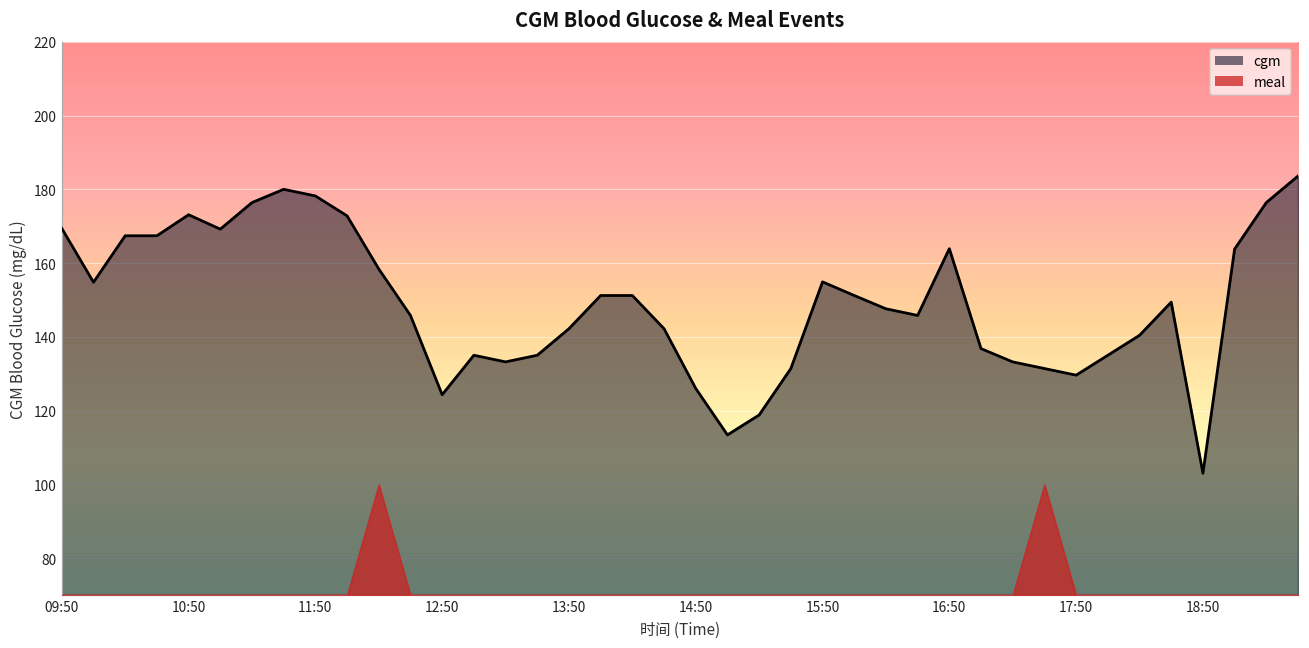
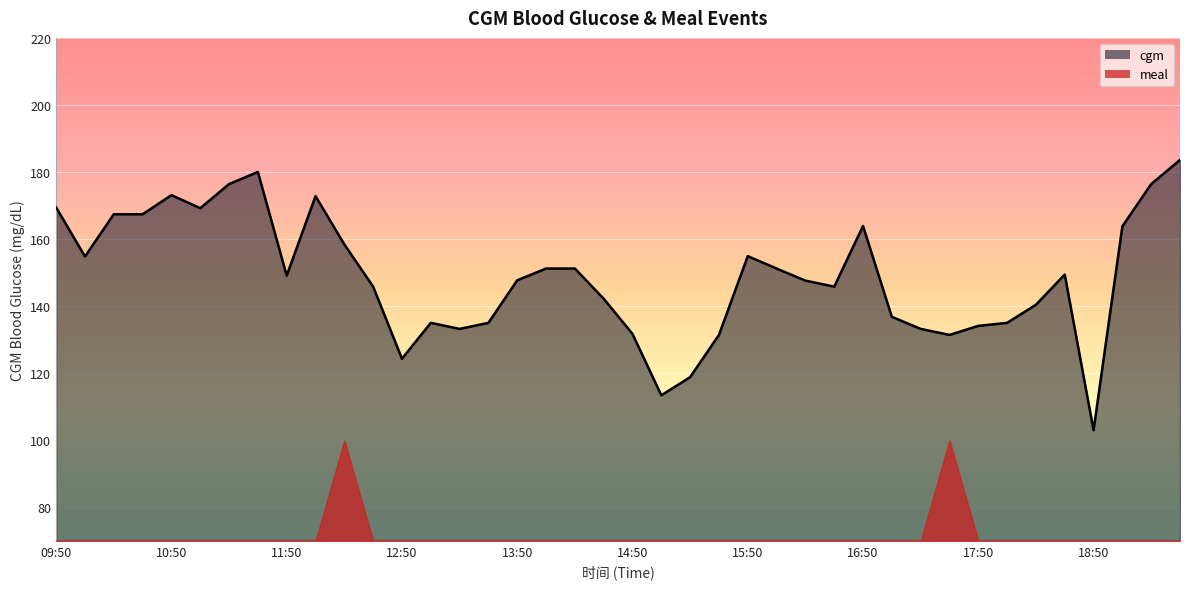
  {
    "cgm": {
      "09:50": 169,
      "10:50": 173,
-     "11:50": 178,
+     "11:50": 149,
      "12:50": 124,
-     "13:50": 142,
-     "14:50": 126,
+     "13:50": 148,
+     "14:50": 132,
      "15:50": 155,
      "16:50": 164,
-     "17:50": 130,
+     "17:50": 134,
      "18:50": 103
    },
    "meal": {
      "09:50": 0,
      "10:50": 0,
      "11:50": 0,
      "12:50": 0,
      "13:50": 0,
      "14:50": 0,
      "15:50": 0,
      "16:50": 0,
      "17:50": 0,
      "18:50": 0
    }
  }
